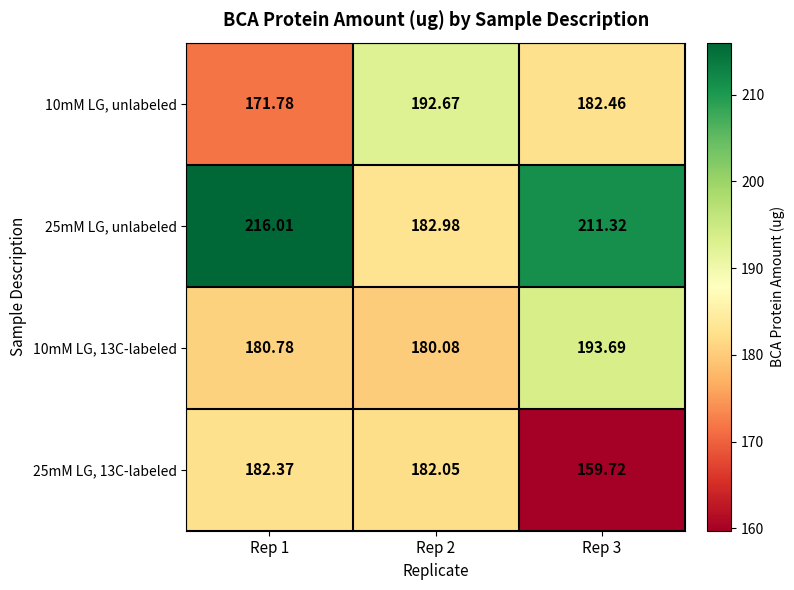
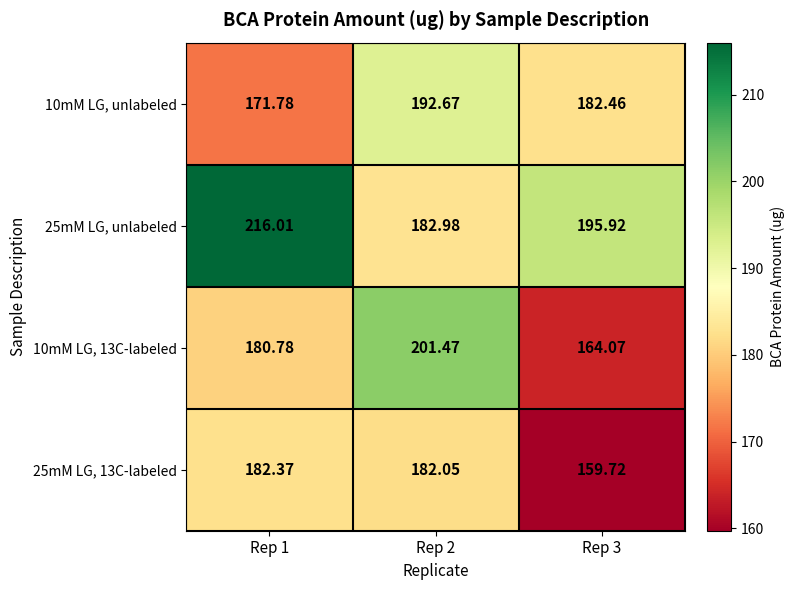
  {
    "10mM LG, unlabeled": {
      "Rep 1": 171.78,
      "Rep 2": 192.67,
      "Rep 3": 182.46
    },
    "25mM LG, unlabeled": {
      "Rep 1": 216.01,
      "Rep 2": 182.98,
-     "Rep 3": 211.32
+     "Rep 3": 195.92
    },
    "10mM LG, 13C-labeled": {
      "Rep 1": 180.78,
-     "Rep 2": 180.08,
-     "Rep 3": 193.69
+     "Rep 2": 201.47,
+     "Rep 3": 164.07
    },
    "25mM LG, 13C-labeled": {
      "Rep 1": 182.37,
      "Rep 2": 182.05,
      "Rep 3": 159.72
    }
  }
